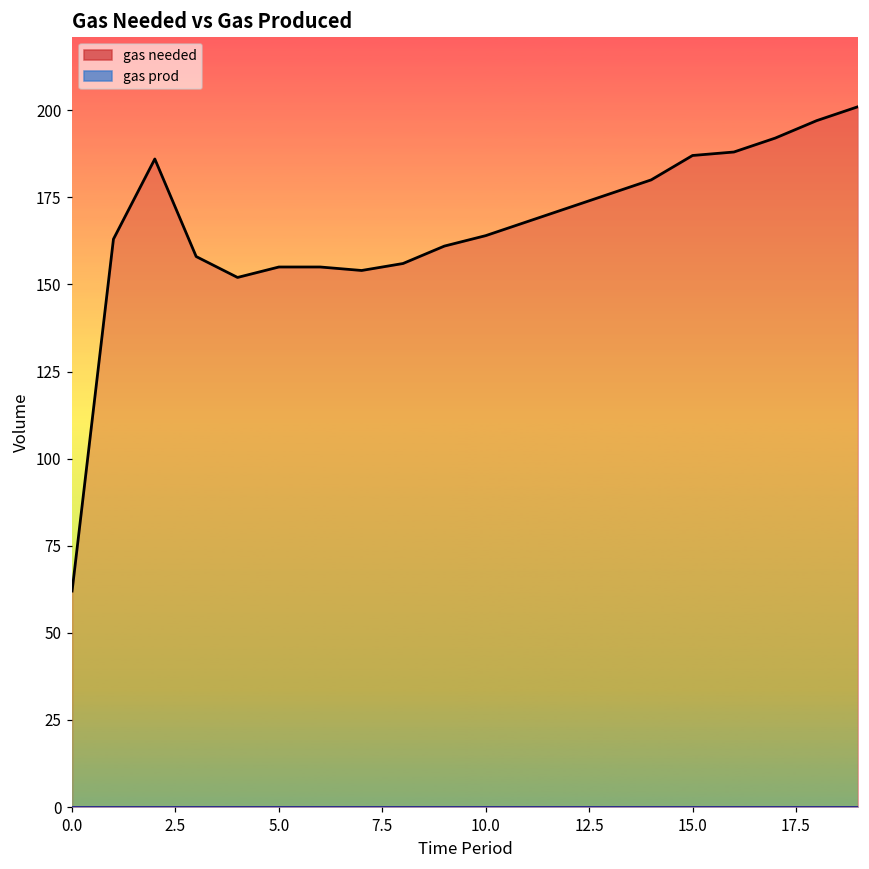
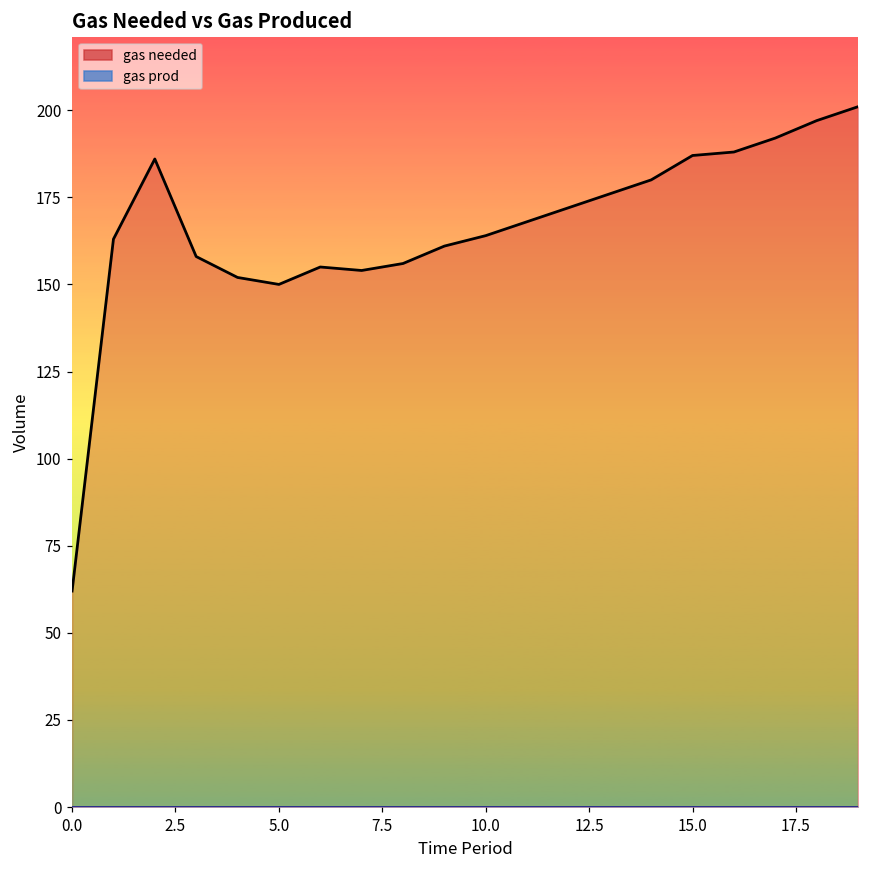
  {
    "gas needed": {
      "0.0": 62,
-     "5.0": 155,
+     "5.0": 150,
      "10.0": 164,
      "15.0": 187
    },
    "gas prod": {
      "0.0": 0,
      "5.0": 0,
      "10.0": 0,
      "15.0": 0
    }
  }
